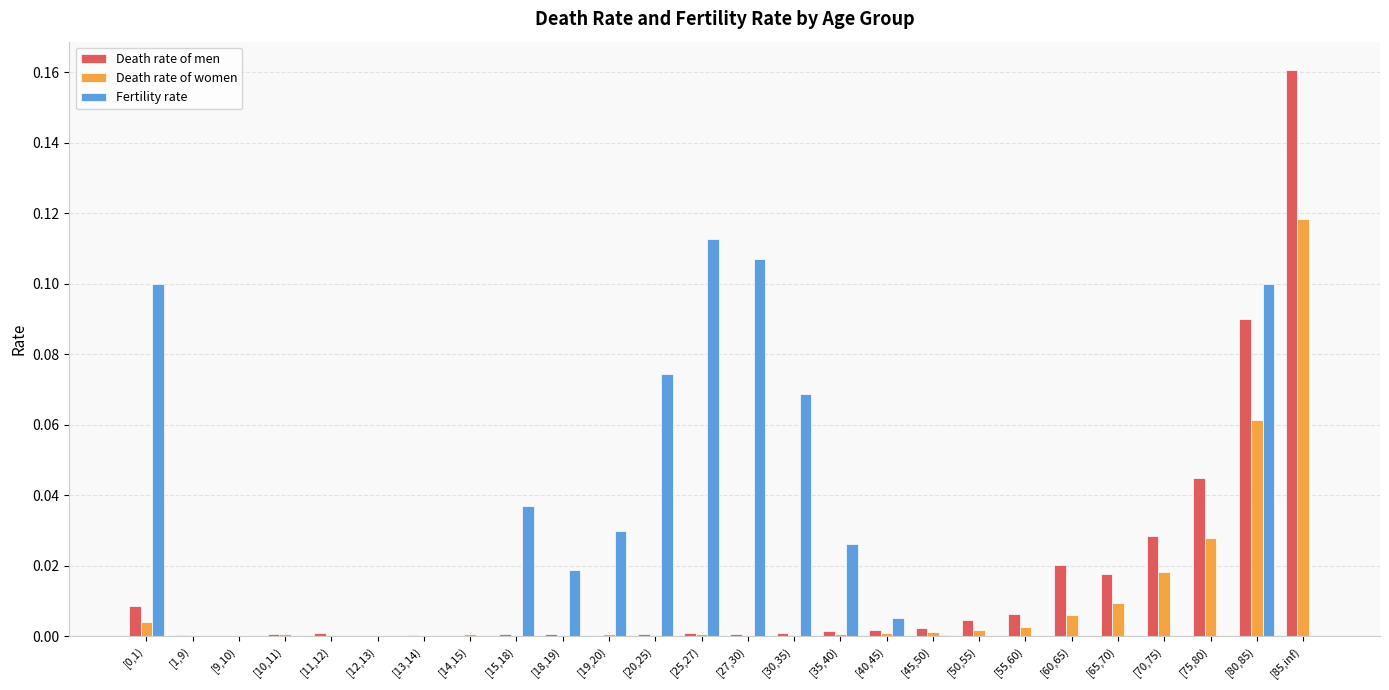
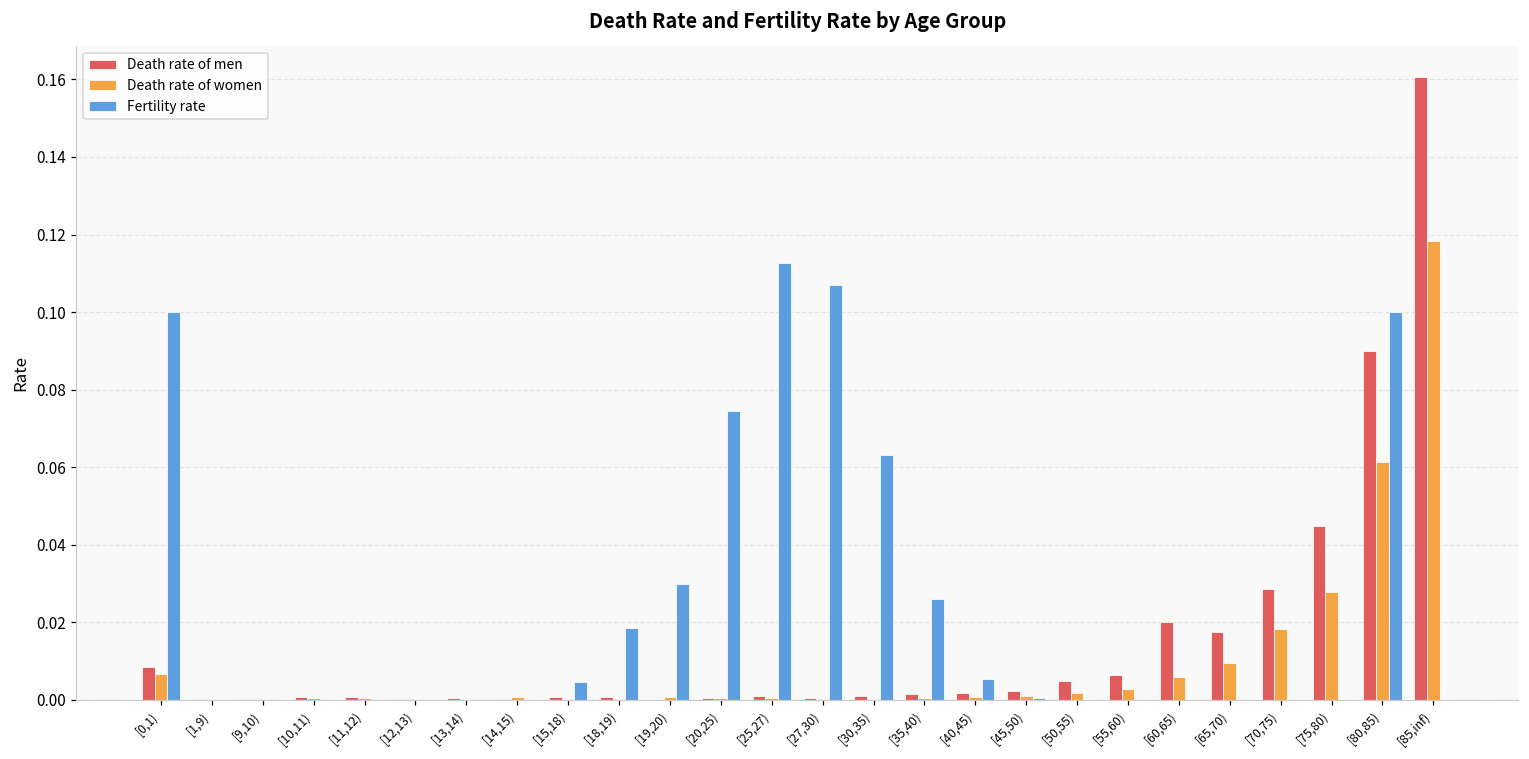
  {
    "Death rate of men": {
      "[0,1)": 0.008,
      "[11,12)": 0.001,
      "[18,19)": 0.001,
      "[19,20)": 0.000,
      "[25,27)": 0.001,
      "[30,35)": 0.001,
      "[35,40)": 0.002,
      "[40,45)": 0.002,
      "[45,50)": 0.002,
      "[50,55)": 0.005,
      "[55,60)": 0.006,
      "[60,65)": 0.020,
      "[65,70)": 0.018,
      "[70,75)": 0.028,
      "[75,80)": 0.045,
      "[80,85)": 0.090,
      "[85,inf)": 0.161
    },
    "Death rate of women": {
-     "[0,1)": 0.004,
+     "[0,1)": 0.007,
      "[9,10)": 0.000,
      "[13,14)": 0.000,
      "[15,18)": 0.000,
      "[40,45)": 0.001,
      "[45,50)": 0.001,
      "[50,55)": 0.002,
      "[55,60)": 0.003,
      "[60,65)": 0.006,
      "[65,70)": 0.010,
      "[70,75)": 0.018,
      "[75,80)": 0.028,
      "[80,85)": 0.061,
      "[85,inf)": 0.118
    },
    "Fertility rate": {
      "[0,1)": 0.100,
      "[1,9)": 0.000,
      "[9,10)": 0.000,
      "[10,11)": 0.000,
      "[11,12)": 0.000,
      "[12,13)": 0.000,
      "[13,14)": 0.000,
      "[14,15)": 0.000,
-     "[15,18)": 0.037,
+     "[15,18)": 0.005,
      "[18,19)": 0.019,
      "[19,20)": 0.030,
      "[20,25)": 0.074,
      "[25,27)": 0.113,
      "[27,30)": 0.107,
-     "[30,35)": 0.069,
+     "[30,35)": 0.063,
      "[35,40)": 0.026,
      "[40,45)": 0.005,
      "[50,55)": 0.000,
      "[55,60)": 0.000,
      "[60,65)": 0.000,
      "[65,70)": 0.000,
      "[70,75)": 0.000,
      "[75,80)": 0.000,
      "[80,85)": 0.100,
      "[85,inf)": 0.000
    }
  }
